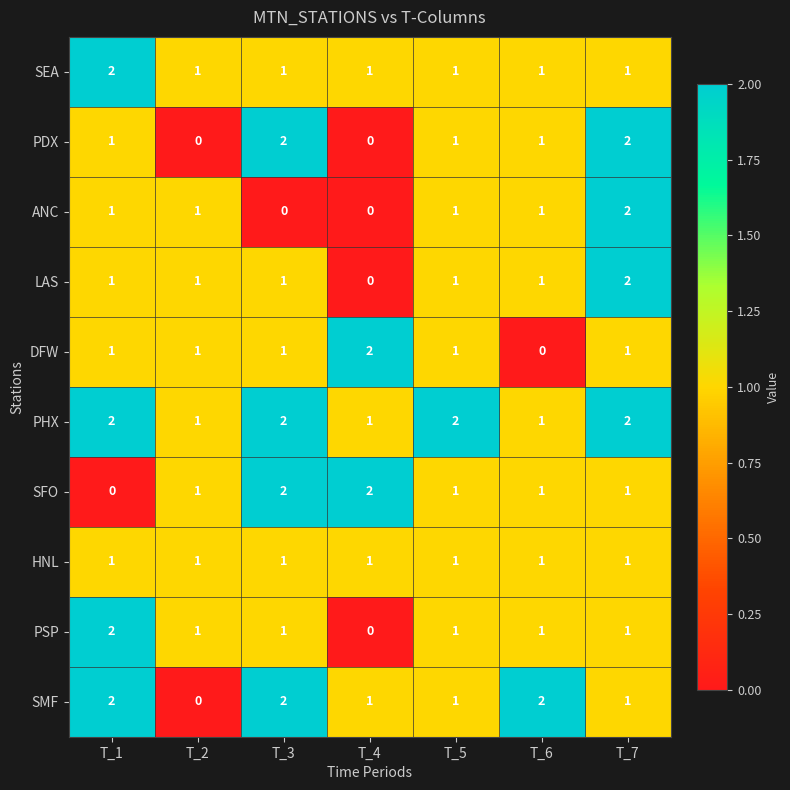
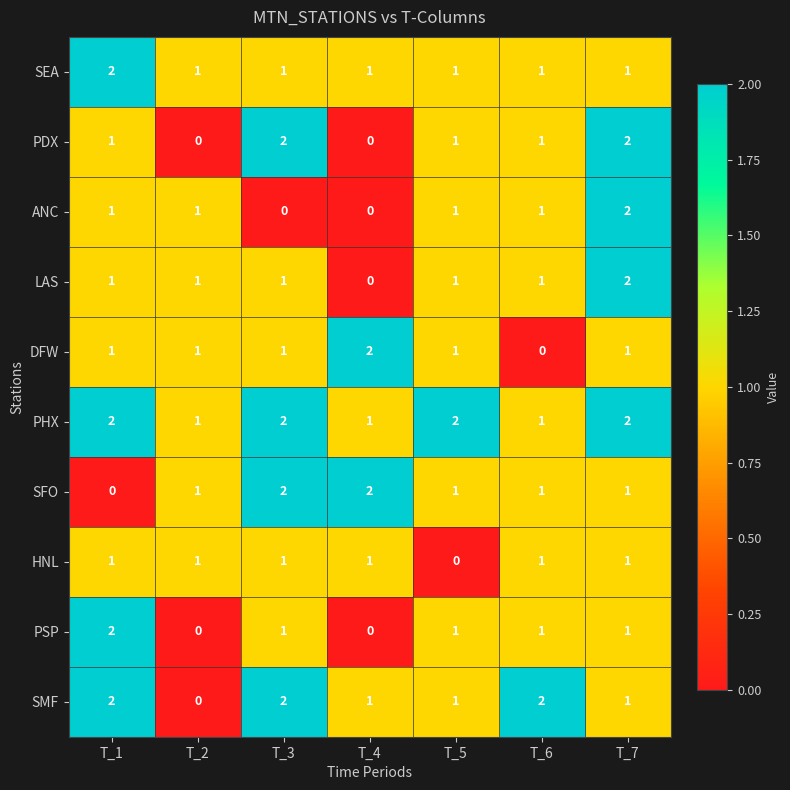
  {
    "SEA": {
      "T_1": 2,
      "T_2": 1,
      "T_3": 1,
      "T_4": 1,
      "T_5": 1,
      "T_6": 1,
      "T_7": 1
    },
    "PDX": {
      "T_1": 1,
      "T_2": 0,
      "T_3": 2,
      "T_4": 0,
      "T_5": 1,
      "T_6": 1,
      "T_7": 2
    },
    "ANC": {
      "T_1": 1,
      "T_2": 1,
      "T_3": 0,
      "T_4": 0,
      "T_5": 1,
      "T_6": 1,
      "T_7": 2
    },
    "LAS": {
      "T_1": 1,
      "T_2": 1,
      "T_3": 1,
      "T_4": 0,
      "T_5": 1,
      "T_6": 1,
      "T_7": 2
    },
    "DFW": {
      "T_1": 1,
      "T_2": 1,
      "T_3": 1,
      "T_4": 2,
      "T_5": 1,
      "T_6": 0,
      "T_7": 1
    },
    "PHX": {
      "T_1": 2,
      "T_2": 1,
      "T_3": 2,
      "T_4": 1,
      "T_5": 2,
      "T_6": 1,
      "T_7": 2
    },
    "SFO": {
      "T_1": 0,
      "T_2": 1,
      "T_3": 2,
      "T_4": 2,
      "T_5": 1,
      "T_6": 1,
      "T_7": 1
    },
    "HNL": {
      "T_1": 1,
      "T_2": 1,
      "T_3": 1,
      "T_4": 1,
-     "T_5": 1,
+     "T_5": 0,
      "T_6": 1,
      "T_7": 1
    },
    "PSP": {
      "T_1": 2,
-     "T_2": 1,
+     "T_2": 0,
      "T_3": 1,
      "T_4": 0,
      "T_5": 1,
      "T_6": 1,
      "T_7": 1
    },
    "SMF": {
      "T_1": 2,
      "T_2": 0,
      "T_3": 2,
      "T_4": 1,
      "T_5": 1,
      "T_6": 2,
      "T_7": 1
    }
  }
